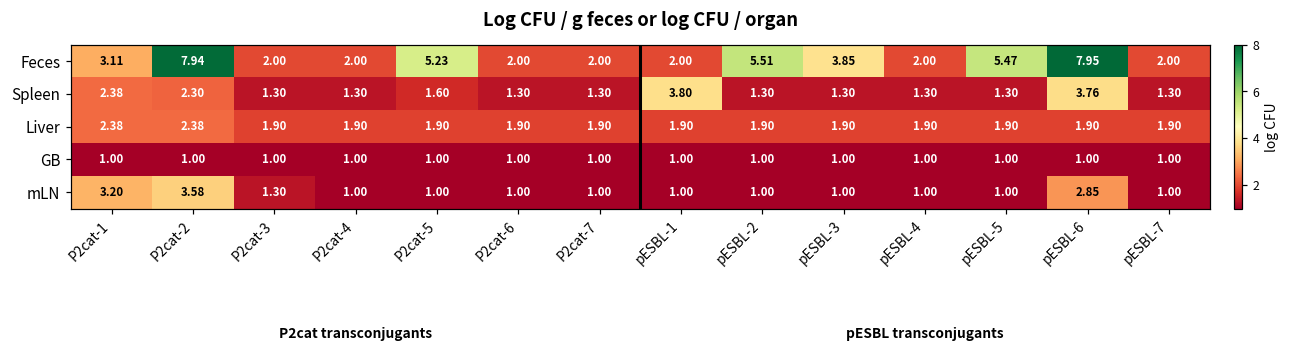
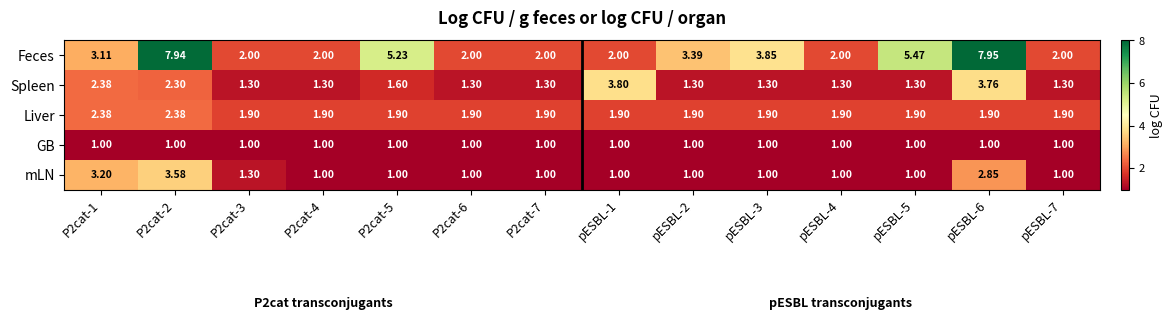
  {
    "Feces": {
      "P2cat-1": 3.11,
      "P2cat-2": 7.94,
      "P2cat-3": 2.00,
      "P2cat-4": 2.00,
      "P2cat-5": 5.23,
      "P2cat-6": 2.00,
      "P2cat-7": 2.00,
      "pESBL-1": 2.00,
-     "pESBL-2": 5.51,
+     "pESBL-2": 3.39,
      "pESBL-3": 3.85,
      "pESBL-4": 2.00,
      "pESBL-5": 5.47,
      "pESBL-6": 7.95,
      "pESBL-7": 2.00
    },
    "Spleen": {
      "P2cat-1": 2.38,
      "P2cat-2": 2.30,
      "P2cat-3": 1.30,
      "P2cat-4": 1.30,
      "P2cat-5": 1.60,
      "P2cat-6": 1.30,
      "P2cat-7": 1.30,
      "pESBL-1": 3.80,
      "pESBL-2": 1.30,
      "pESBL-3": 1.30,
      "pESBL-4": 1.30,
      "pESBL-5": 1.30,
      "pESBL-6": 3.76,
      "pESBL-7": 1.30
    },
    "Liver": {
      "P2cat-1": 2.38,
      "P2cat-2": 2.38,
      "P2cat-3": 1.90,
      "P2cat-4": 1.90,
      "P2cat-5": 1.90,
      "P2cat-6": 1.90,
      "P2cat-7": 1.90,
      "pESBL-1": 1.90,
      "pESBL-2": 1.90,
      "pESBL-3": 1.90,
      "pESBL-4": 1.90,
      "pESBL-5": 1.90,
      "pESBL-6": 1.90,
      "pESBL-7": 1.90
    },
    "GB": {
      "P2cat-1": 1.00,
      "P2cat-2": 1.00,
      "P2cat-3": 1.00,
      "P2cat-4": 1.00,
      "P2cat-5": 1.00,
      "P2cat-6": 1.00,
      "P2cat-7": 1.00,
      "pESBL-1": 1.00,
      "pESBL-2": 1.00,
      "pESBL-3": 1.00,
      "pESBL-4": 1.00,
      "pESBL-5": 1.00,
      "pESBL-6": 1.00,
      "pESBL-7": 1.00
    },
    "mLN": {
      "P2cat-1": 3.20,
      "P2cat-2": 3.58,
      "P2cat-3": 1.30,
      "P2cat-4": 1.00,
      "P2cat-5": 1.00,
      "P2cat-6": 1.00,
      "P2cat-7": 1.00,
      "pESBL-1": 1.00,
      "pESBL-2": 1.00,
      "pESBL-3": 1.00,
      "pESBL-4": 1.00,
      "pESBL-5": 1.00,
      "pESBL-6": 2.85,
      "pESBL-7": 1.00
    }
  }
